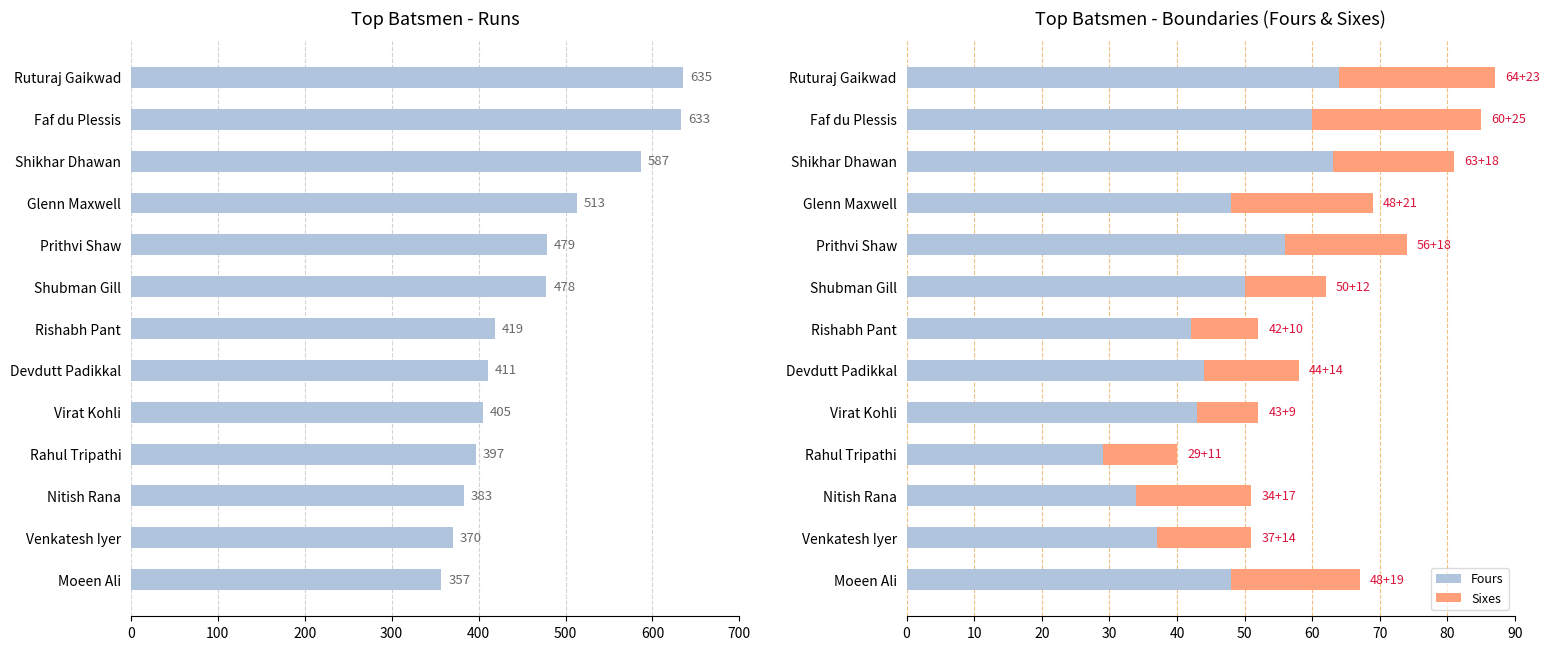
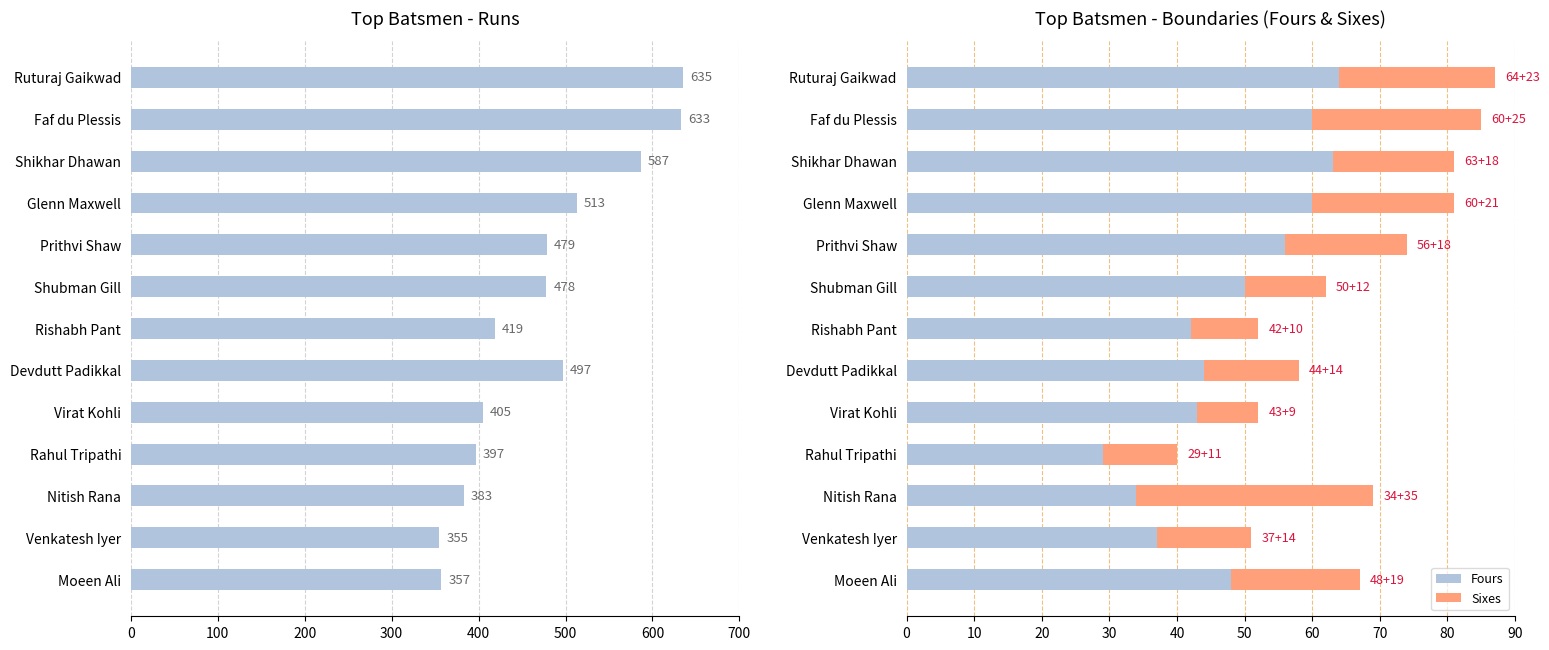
  {
    "Top Batsmen - Runs": {
      "Ruturaj Gaikwad": "635",
      "Faf du Plessis": "633",
      "Shikhar Dhawan": "587",
      "Glenn Maxwell": "513",
      "Prithvi Shaw": "479",
      "Shubman Gill": "478",
      "Rishabh Pant": "419",
-     "Devdutt Padikkal": "411",
+     "Devdutt Padikkal": "497",
      "Virat Kohli": "405",
      "Rahul Tripathi": "397",
      "Nitish Rana": "383",
-     "Venkatesh Iyer": "370",
+     "Venkatesh Iyer": "355",
      "Moeen Ali": "357"
    },
    "Top Batsmen - Boundaries (Fours & Sixes)": {
      "Fours": {
-       "Glenn Maxwell": "48+21"
+       "Glenn Maxwell": "60+21"
      },
      "Sixes": {
        "Ruturaj Gaikwad": "+23",
        "Faf du Plessis": "+25",
        "Shikhar Dhawan": "+18",
        "Glenn Maxwell": "+21",
        "Prithvi Shaw": "+18",
        "Shubman Gill": "+12",
        "Rishabh Pant": "+10",
        "Devdutt Padikkal": "+14",
        "Virat Kohli": "+9",
        "Rahul Tripathi": "+11",
-       "Nitish Rana": "+17",
+       "Nitish Rana": "+35",
        "Venkatesh Iyer": "+14",
        "Moeen Ali": "+19"
      }
    }
  }
